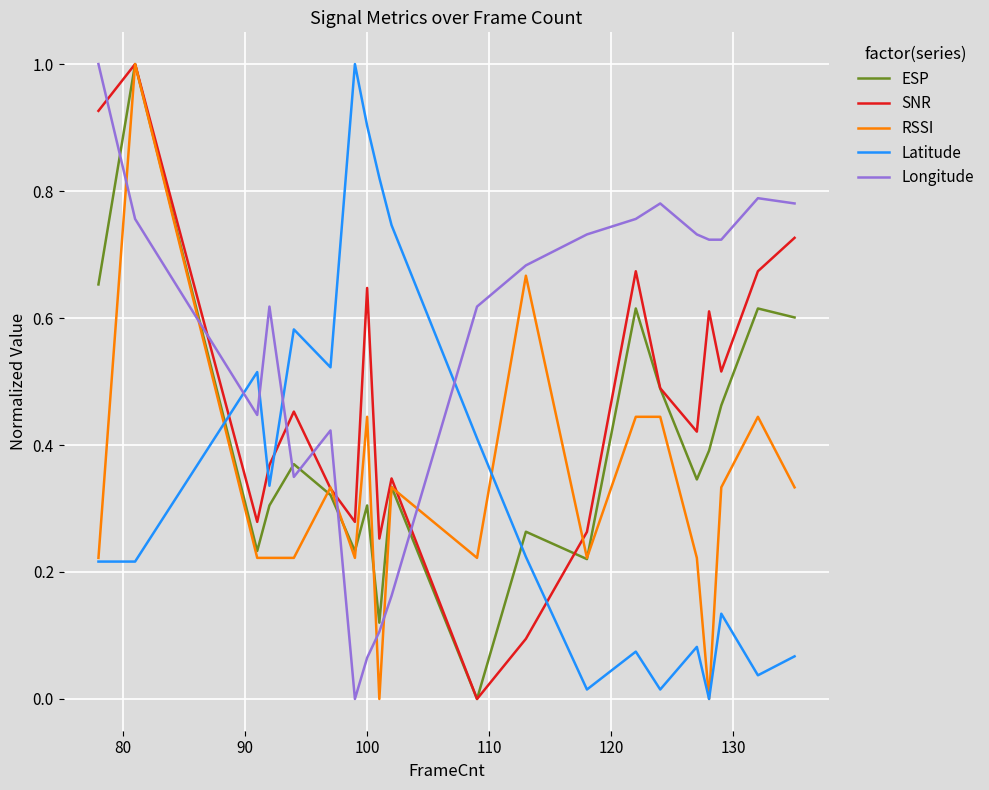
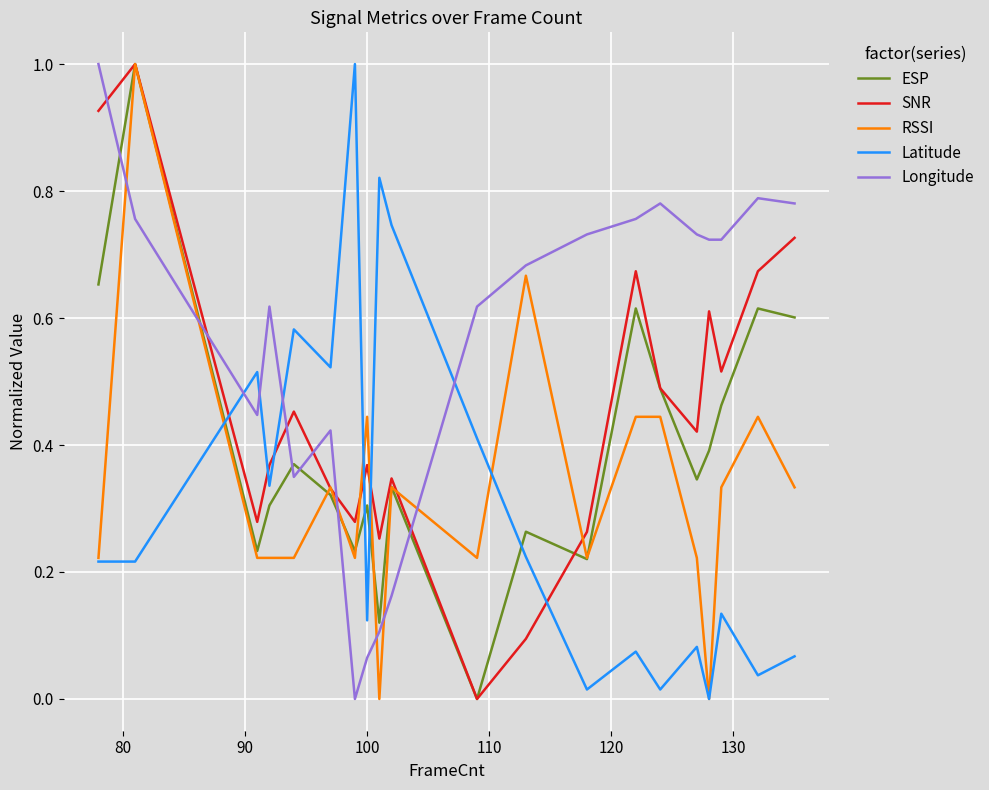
  {
    "ESP": {
      "100": 0.30
    },
    "SNR": {
-     "100": 0.65
+     "100": 0.37
    },
    "RSSI": {
      "100": 0.44
    },
    "Latitude": {
-     "100": 0.90
+     "100": 0.12
    },
    "Longitude": {
      "100": 0.06
    }
  }
